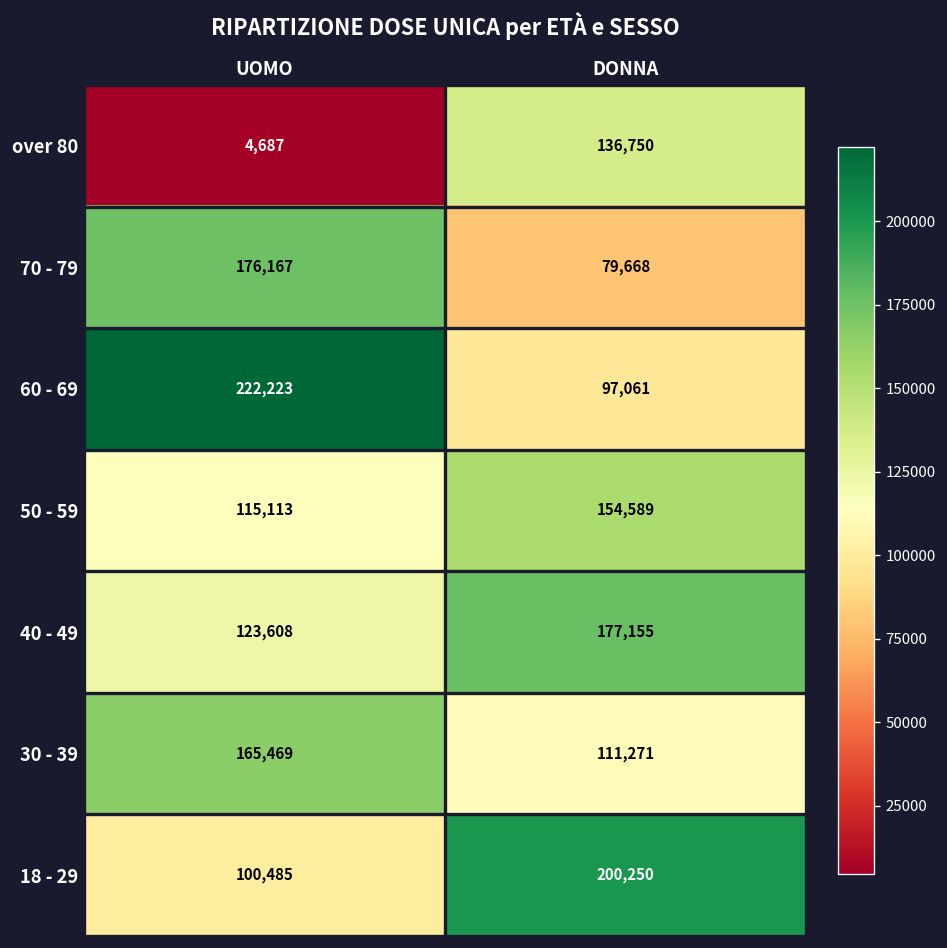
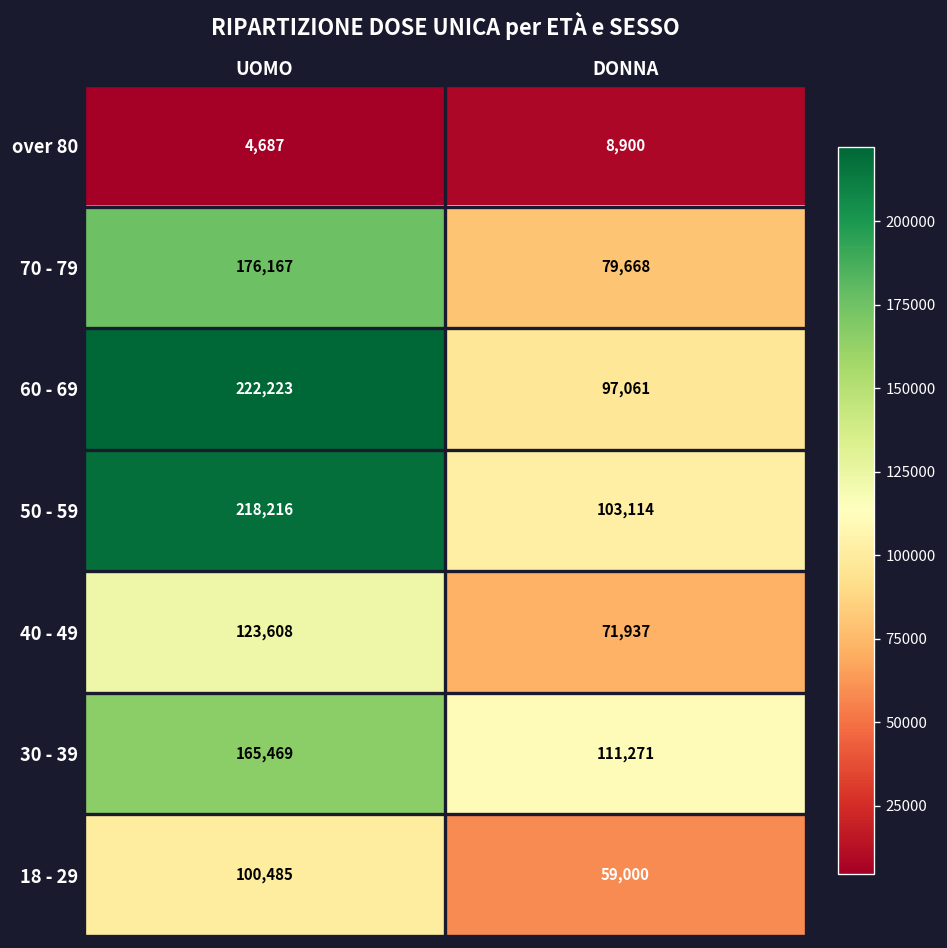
  {
    "over 80": {
      "UOMO": "4,687",
-     "DONNA": "136,750"
+     "DONNA": "8,900"
    },
    "70 - 79": {
      "UOMO": "176,167",
      "DONNA": "79,668"
    },
    "60 - 69": {
      "UOMO": "222,223",
      "DONNA": "97,061"
    },
    "50 - 59": {
-     "UOMO": "115,113",
-     "DONNA": "154,589"
+     "UOMO": "218,216",
+     "DONNA": "103,114"
    },
    "40 - 49": {
      "UOMO": "123,608",
-     "DONNA": "177,155"
+     "DONNA": "71,937"
    },
    "30 - 39": {
      "UOMO": "165,469",
      "DONNA": "111,271"
    },
    "18 - 29": {
      "UOMO": "100,485",
-     "DONNA": "200,250"
+     "DONNA": "59,000"
    }
  }
